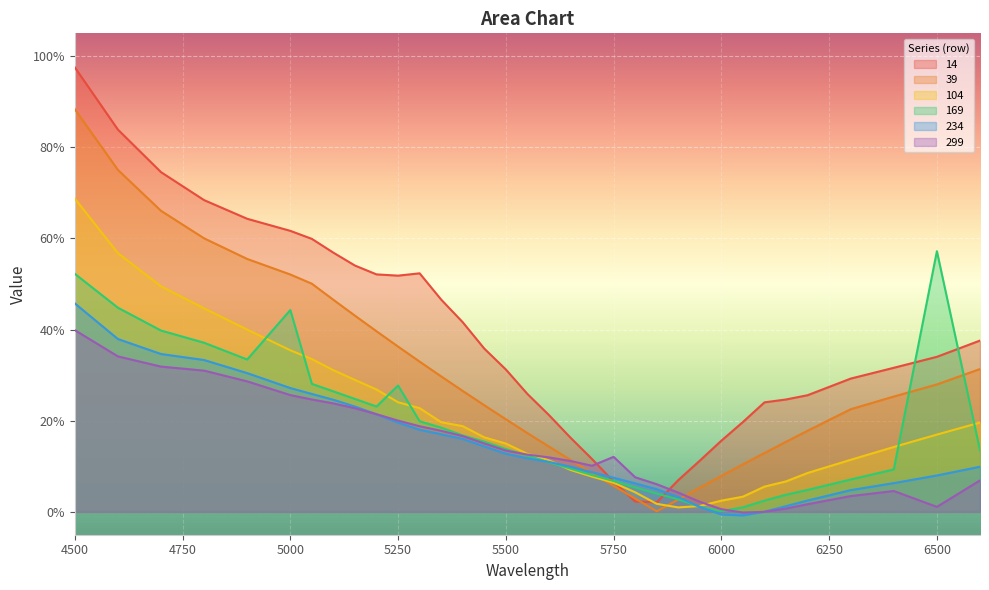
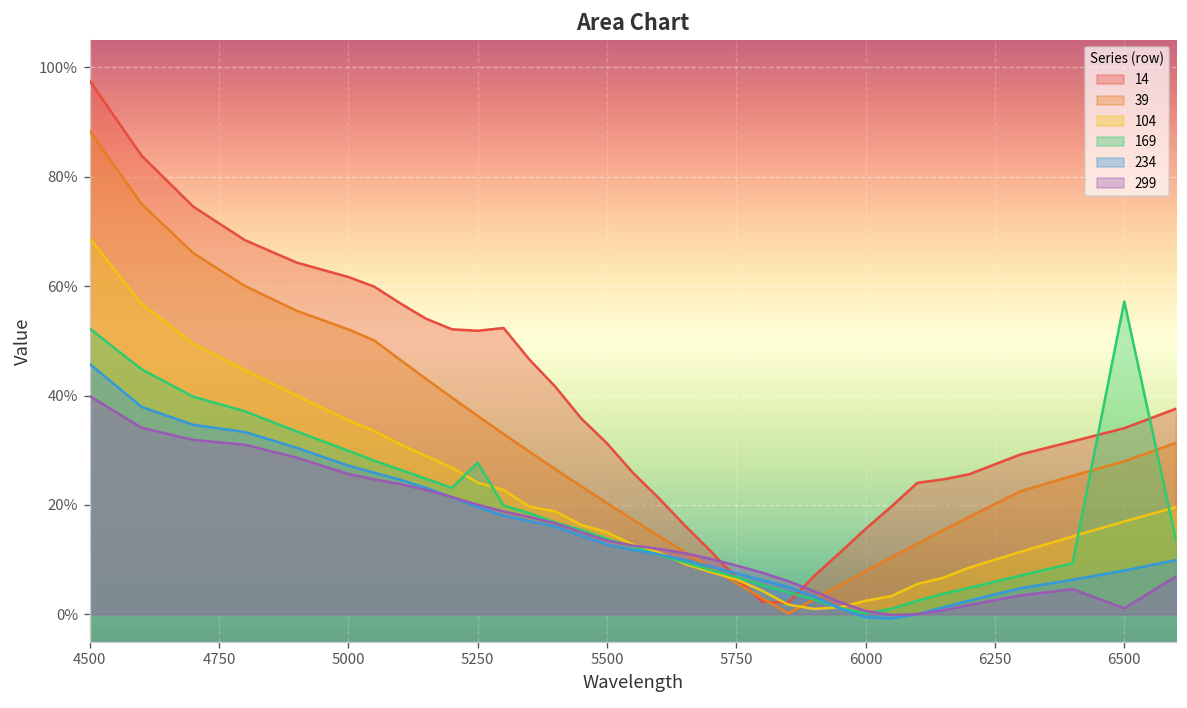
  {
    "169": {
      "4500": "52%",
-     "5000": "44%",
+     "5000": "30%",
      "5250": "28%",
      "6500": "57%"
    },
    "299": {
      "4500": "40%",
      "5000": "26%",
-     "5750": "12%",
+     "5750": "9%",
      "6500": "1%"
    }
  }
